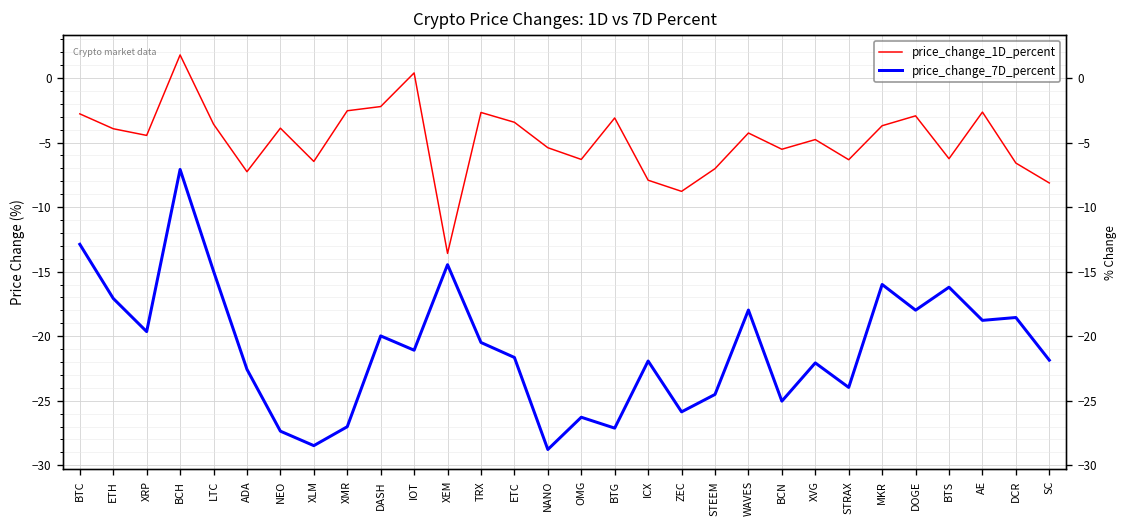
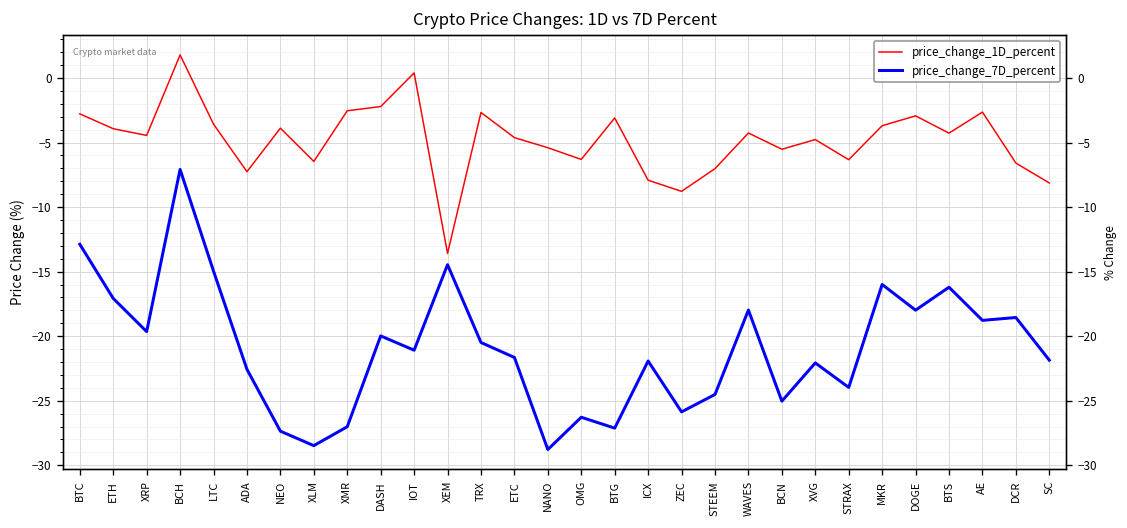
  {
    "price_change_1D_percent": {
      "BTC": -2.8,
      "ETH": -3.9,
      "XRP": -4.5,
      "BCH": 1.8,
      "LTC": -3.6,
      "ADA": -7.3,
      "NEO": -3.9,
      "XLM": -6.5,
      "XMR": -2.5,
      "DASH": -2.2,
      "IOT": 0.4,
      "XEM": -13.6,
      "TRX": -2.7,
-     "ETC": -3.4,
+     "ETC": -4.6,
      "NANO": -5.4,
      "OMG": -6.3,
      "BTG": -3.1,
      "ICX": -7.9,
      "ZEC": -8.8,
      "STEEM": -7.0,
      "WAVES": -4.3,
      "BCN": -5.5,
      "XVG": -4.8,
      "STRAX": -6.3,
      "MKR": -3.7,
      "DOGE": -2.9,
-     "BTS": -6.3,
+     "BTS": -4.3,
      "AE": -2.6,
      "DCR": -6.6,
      "SC": -8.1
    },
    "price_change_7D_percent": {
      "BTC": -12.9,
      "ETH": -17.1,
      "XRP": -19.6,
      "BCH": -7.1,
      "LTC": -15.0,
      "ADA": -22.6,
      "NEO": -27.4,
      "XLM": -28.5,
      "XMR": -27.0,
      "DASH": -20.0,
      "IOT": -21.1,
      "XEM": -14.5,
      "TRX": -20.5,
      "ETC": -21.6,
      "NANO": -28.8,
      "OMG": -26.3,
      "BTG": -27.1,
      "ICX": -21.9,
      "ZEC": -25.9,
      "STEEM": -24.5,
      "WAVES": -18.0,
      "BCN": -25.0,
      "XVG": -22.1,
      "STRAX": -24.0,
      "MKR": -16.0,
      "DOGE": -18.0,
      "BTS": -16.2,
      "AE": -18.8,
      "DCR": -18.6,
      "SC": -21.9
    }
  }
